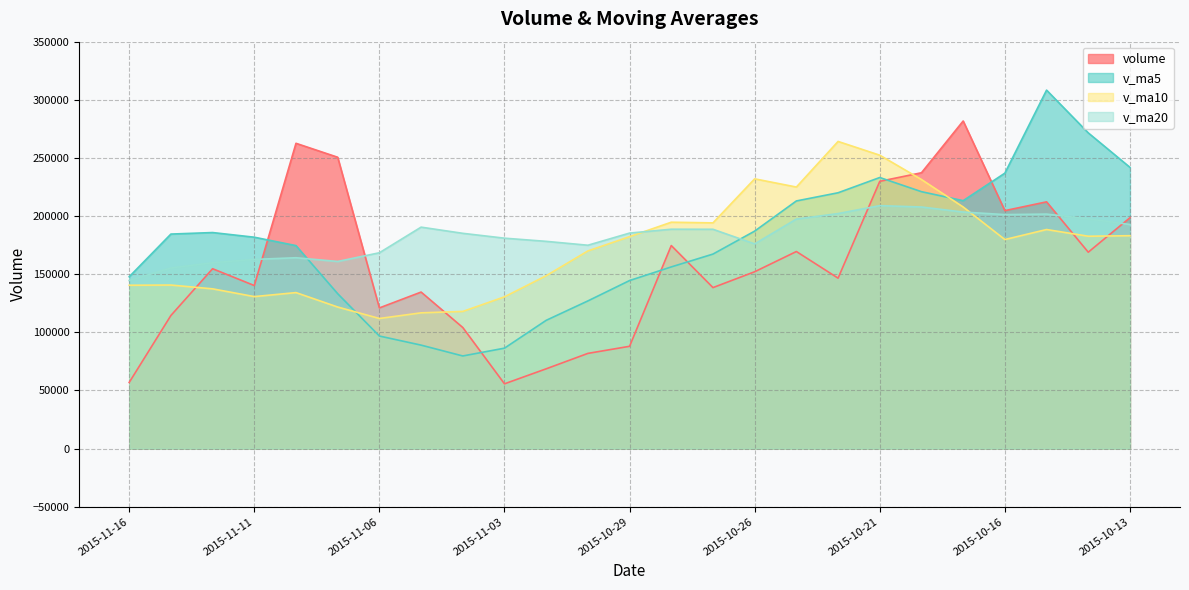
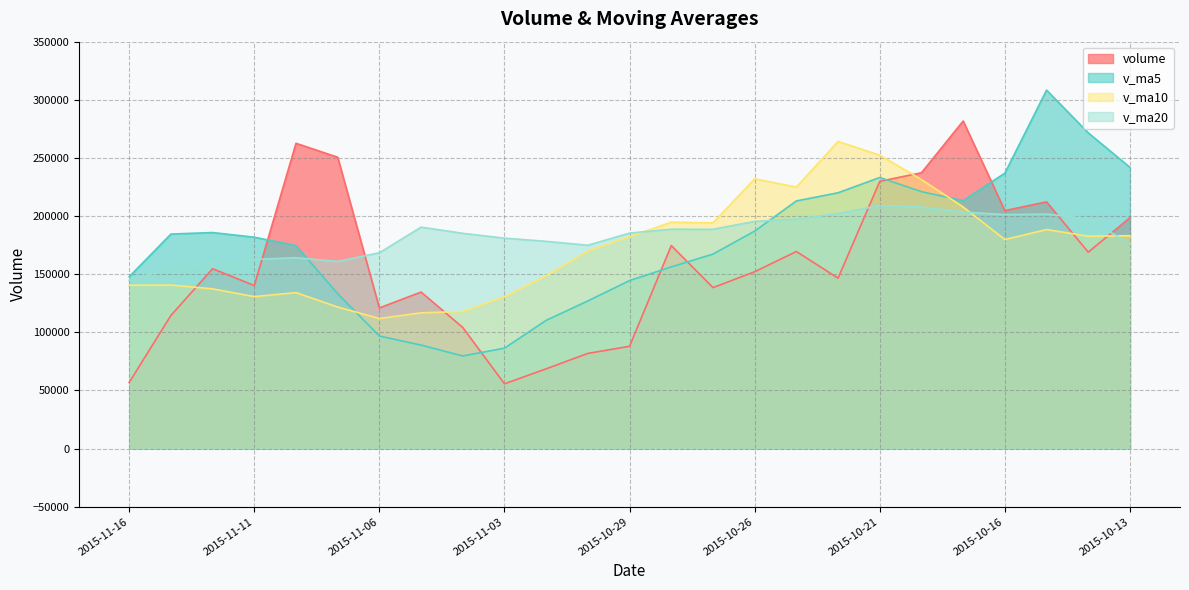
  {
    "volume": {
      "2015-11-16": 57000,
      "2015-11-11": 140000,
      "2015-11-06": 121000,
      "2015-11-03": 56000,
      "2015-10-29": 88000,
      "2015-10-26": 152000,
      "2015-10-21": 230000,
      "2015-10-16": 205000,
      "2015-10-13": 199000
    },
    "v_ma5": {
      "2015-11-16": 148000,
      "2015-11-11": 182000,
      "2015-11-06": 97000,
      "2015-11-03": 86000,
      "2015-10-29": 145000,
      "2015-10-26": 187000,
      "2015-10-21": 233000,
      "2015-10-16": 237000,
      "2015-10-13": 242000
    },
    "v_ma10": {
      "2015-11-16": 141000,
      "2015-11-11": 131000,
      "2015-11-06": 112000,
      "2015-11-03": 131000,
      "2015-10-29": 182000,
      "2015-10-26": 232000,
      "2015-10-21": 252000,
      "2015-10-16": 180000,
      "2015-10-13": 183000
    },
    "v_ma20": {
      "2015-11-16": 145000,
      "2015-11-11": 163000,
      "2015-11-06": 168000,
      "2015-11-03": 181000,
      "2015-10-29": 185000,
-     "2015-10-26": 176000,
+     "2015-10-26": 195000,
      "2015-10-21": 209000,
      "2015-10-16": 201000,
-     "2015-10-13": 193000
+     "2015-10-13": 176000
    }
  }
